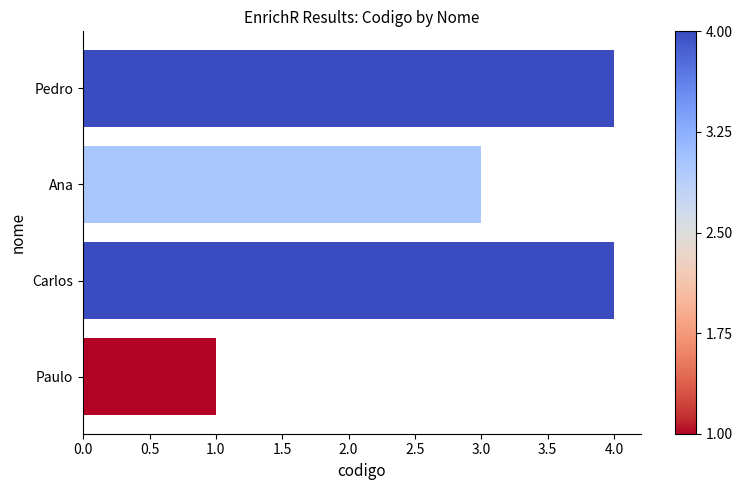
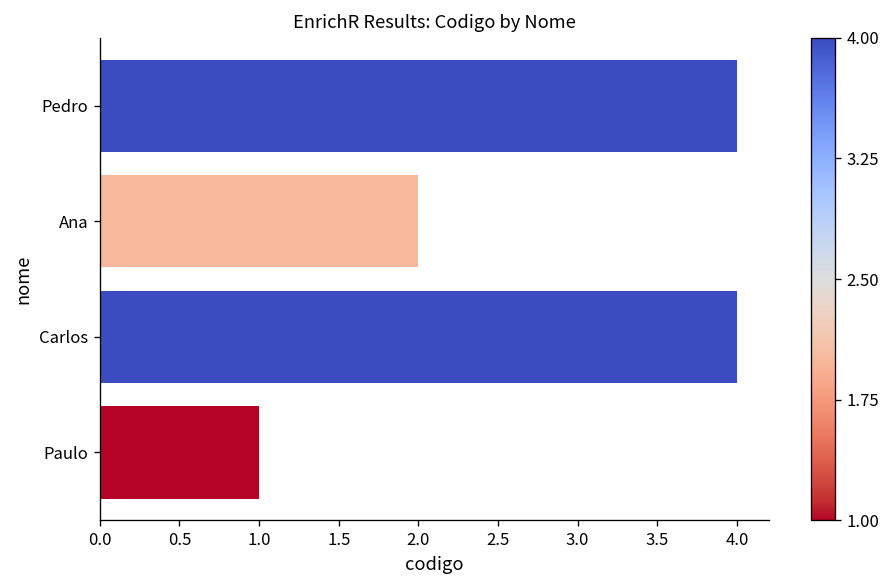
  {
    "Pedro": 4,
-   "Ana": 3,
+   "Ana": 2,
    "Carlos": 4,
    "Paulo": 1
  }
